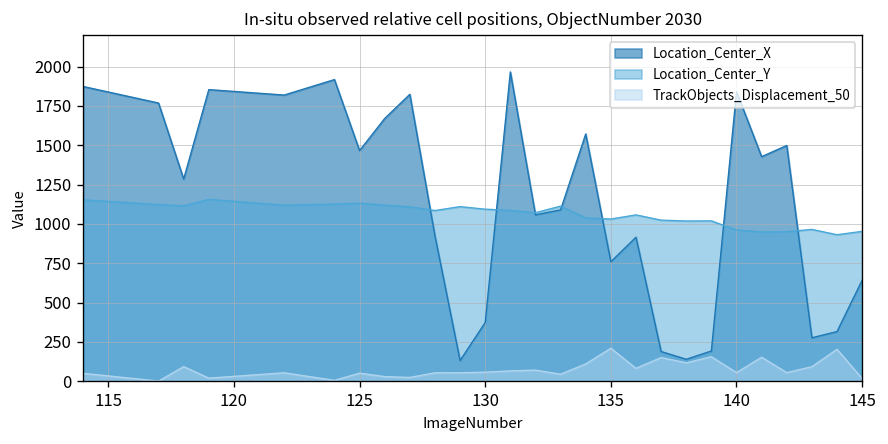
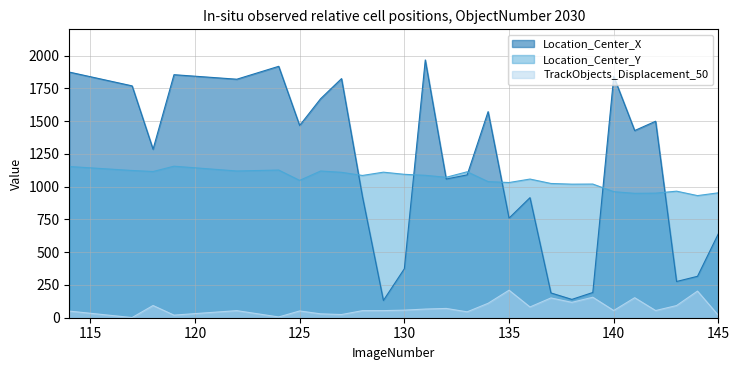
  {
    "Location_Center_X": {
      "125": 1470,
      "130": 370,
      "135": 760,
      "145": 640
    },
    "Location_Center_Y": {
-     "125": 1130,
+     "125": 1050,
      "130": 1090,
      "135": 1030,
      "140": 960,
      "145": 950
    },
    "TrackObjects_Displacement_50": {
      "125": 50,
      "130": 60,
      "135": 210,
      "140": 60,
      "145": 20
    }
  }
